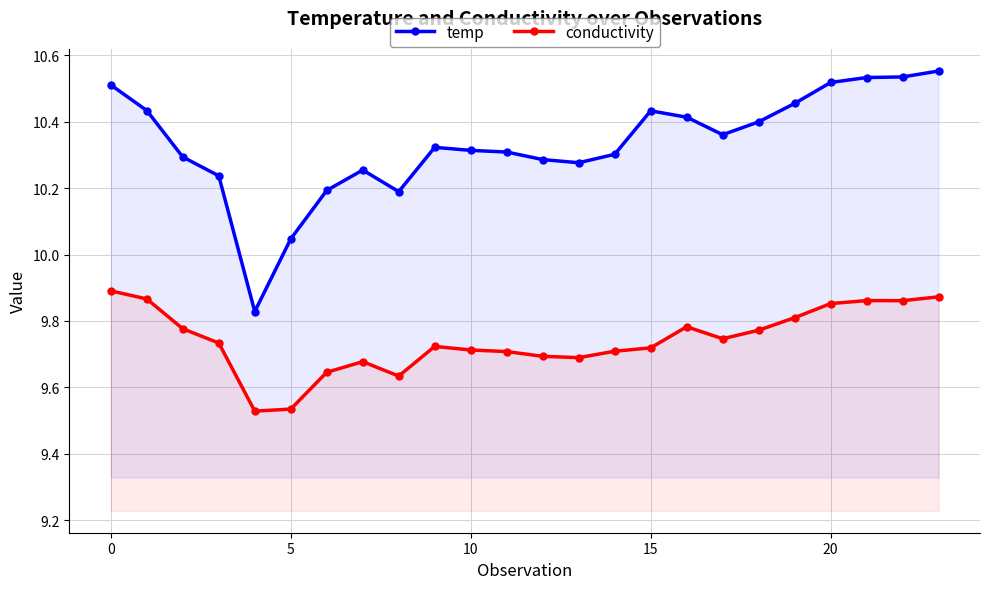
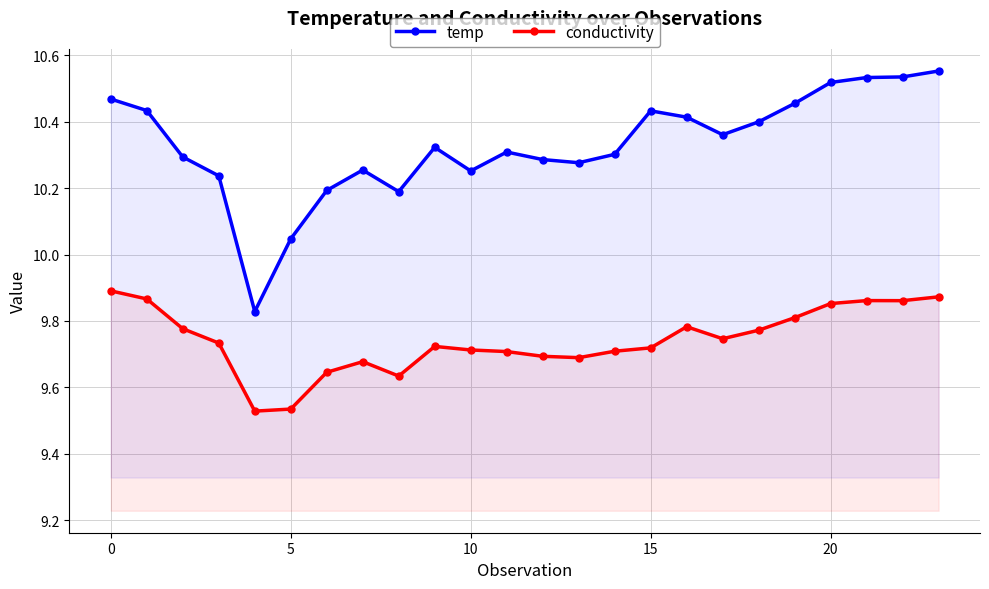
  {
    "temp": {
-     "0": 10.51,
+     "0": 10.47,
      "5": 10.05,
-     "10": 10.31,
+     "10": 10.25,
      "15": 10.43,
      "20": 10.52
    },
    "conductivity": {
      "0": 9.89,
      "5": 9.53,
      "10": 9.71,
      "15": 9.72,
      "20": 9.85
    }
  }
